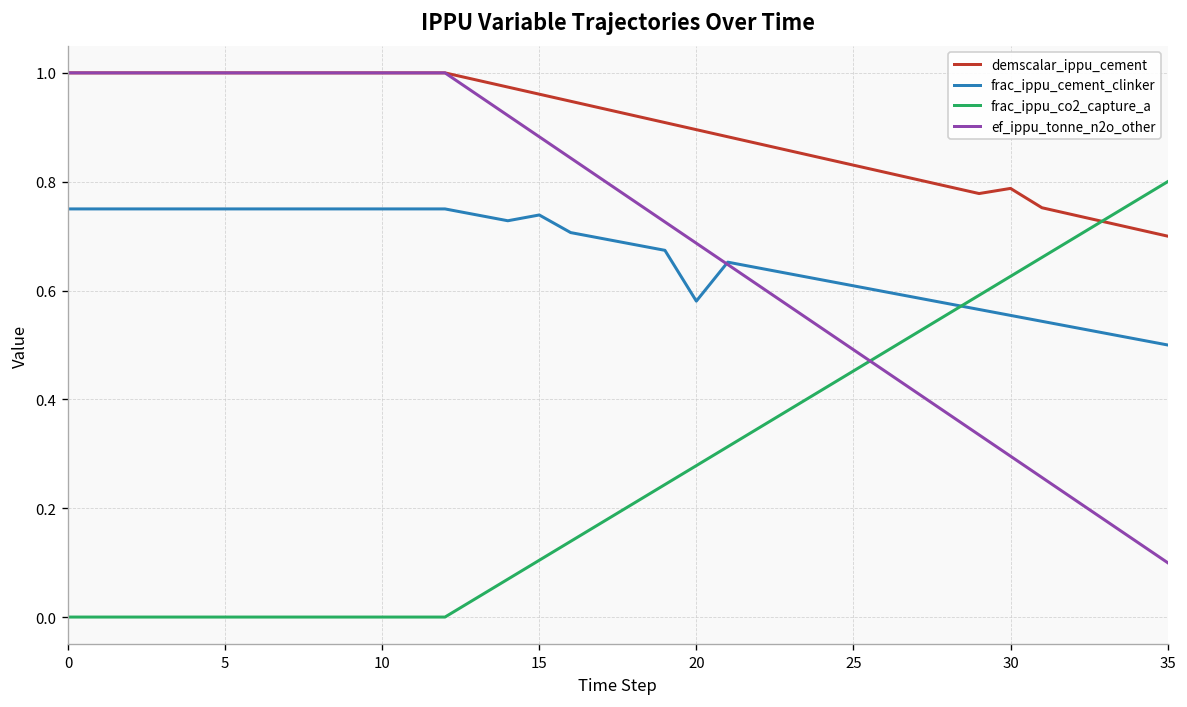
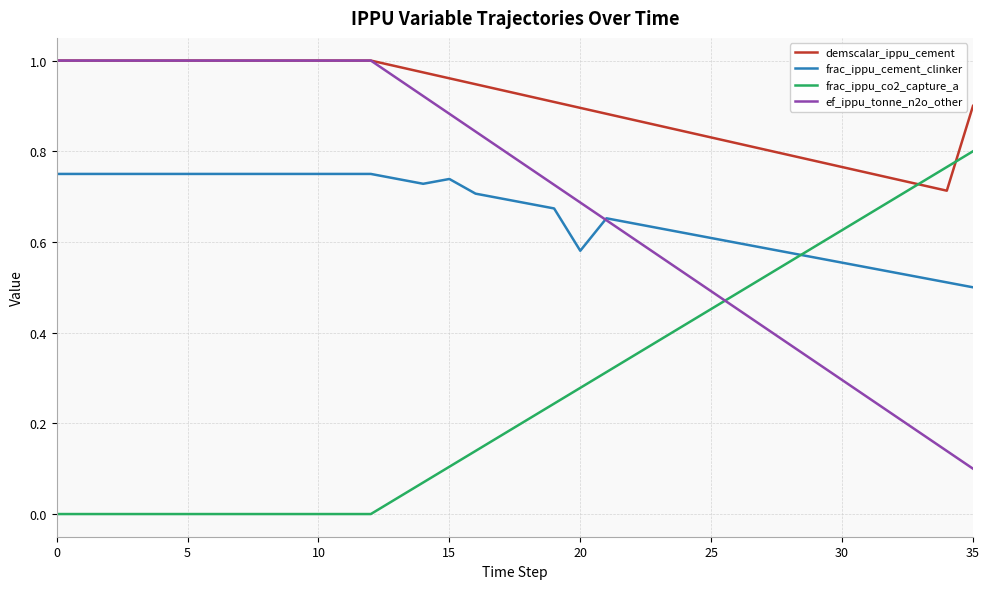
  {
    "demscalar_ippu_cement": {
      "15": 0.96,
      "20": 0.90,
      "25": 0.83,
-     "30": 0.79,
-     "35": 0.7
+     "30": 0.77,
+     "35": 0.9
    },
    "frac_ippu_cement_clinker": {
      "0": 0.75,
      "5": 0.75,
      "10": 0.75,
      "15": 0.74,
      "20": 0.58,
      "25": 0.61,
      "30": 0.55,
      "35": 0.50
    },
    "frac_ippu_co2_capture_a": {
      "0": 0.00,
      "5": 0.00,
      "10": 0.00,
      "15": 0.10,
      "20": 0.28,
      "25": 0.45,
      "30": 0.63,
      "35": 0.80
    },
    "ef_ippu_tonne_n2o_other": {
      "15": 0.88,
      "20": 0.69,
      "25": 0.49,
      "30": 0.30,
      "35": 0.10
    }
  }
